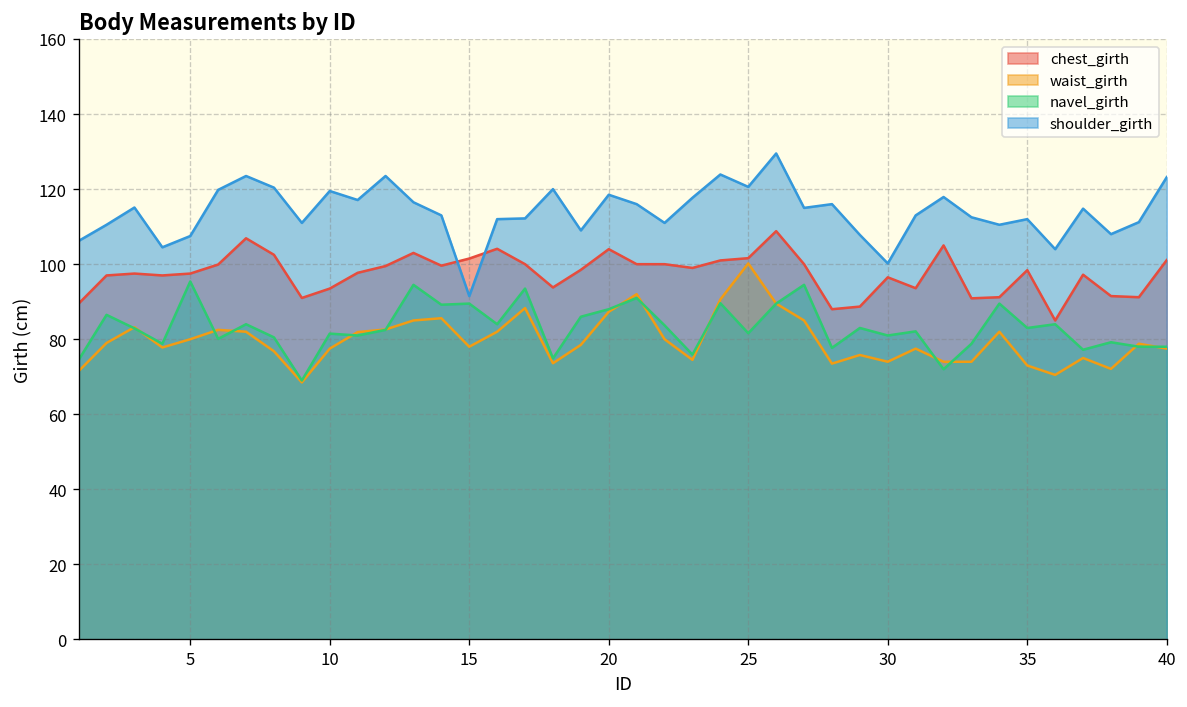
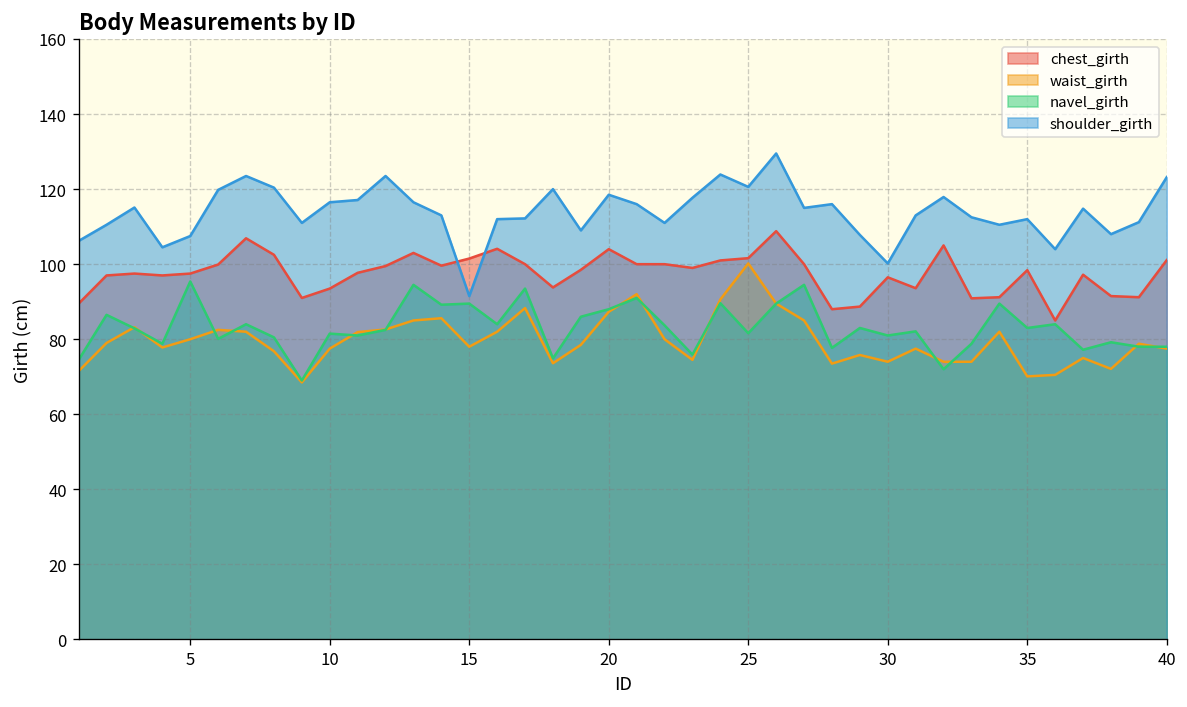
  {
    "chest_girth": {
      "5": 98,
      "10": 94,
      "15": 102,
      "20": 104,
      "25": 102,
      "30": 97,
      "35": 98,
      "40": 101
    },
    "waist_girth": {
      "5": 80,
      "10": 78,
      "15": 78,
      "25": 100,
      "30": 74,
-     "35": 73
+     "35": 70
    },
    "navel_girth": {
      "5": 95,
      "10": 82,
      "15": 90,
      "25": 82,
      "30": 81,
      "35": 83
    },
    "shoulder_girth": {
      "5": 108,
-     "10": 120,
+     "10": 117,
      "15": 92,
      "20": 119,
      "25": 121,
      "30": 100,
      "35": 112,
      "40": 123
    }
  }
